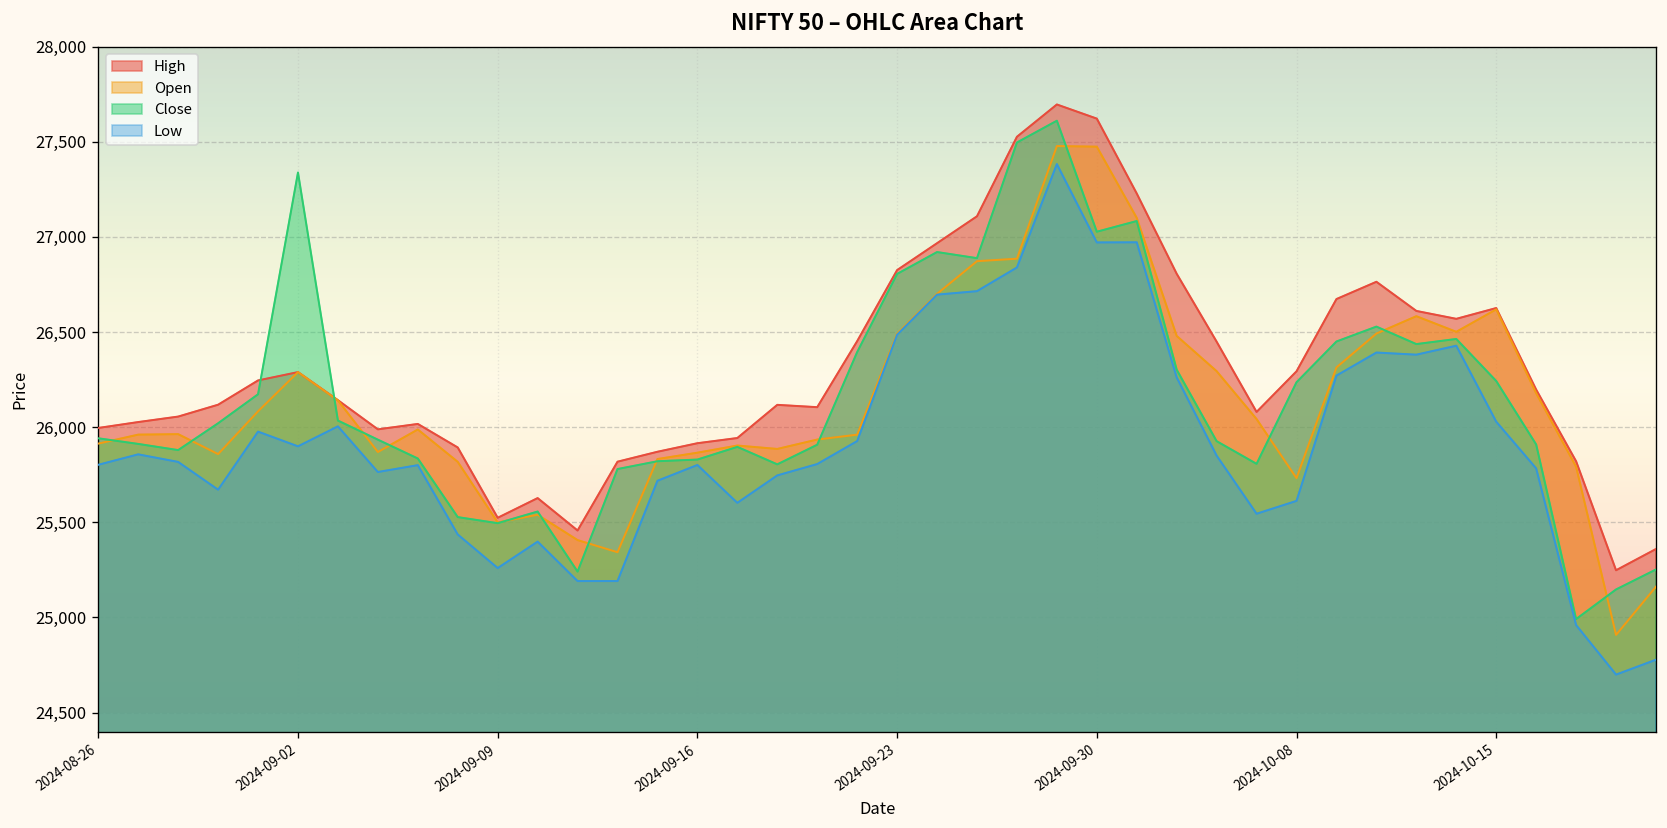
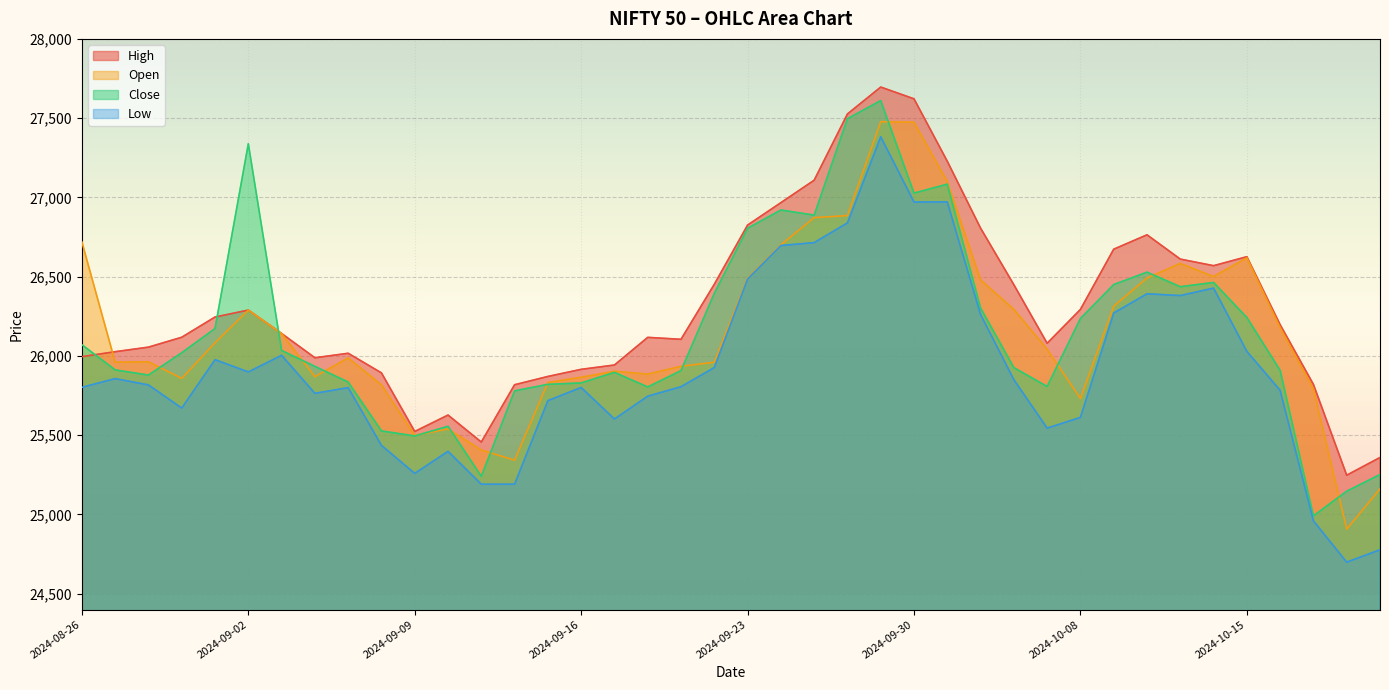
  {
    "High": {
      "2024-08-26": "26,000",
      "2024-09-09": "25,520",
      "2024-09-16": "25,920",
      "2024-09-23": "26,830",
      "2024-09-30": "27,620",
      "2024-10-08": "26,290"
    },
    "Open": {
-     "2024-08-26": "25,910",
+     "2024-08-26": "26,720",
      "2024-09-16": "25,870",
      "2024-09-30": "27,470",
      "2024-10-08": "25,730"
    },
    "Close": {
-     "2024-08-26": "25,940",
+     "2024-08-26": "26,070",
      "2024-09-02": "27,340",
      "2024-09-16": "25,830",
      "2024-09-23": "26,810",
      "2024-09-30": "27,030",
      "2024-10-08": "26,240",
      "2024-10-15": "26,240"
    },
    "Low": {
      "2024-08-26": "25,800",
      "2024-09-02": "25,900",
      "2024-09-09": "25,260",
      "2024-09-16": "25,800",
      "2024-09-30": "26,970",
      "2024-10-08": "25,610",
      "2024-10-15": "26,030"
    }
  }
